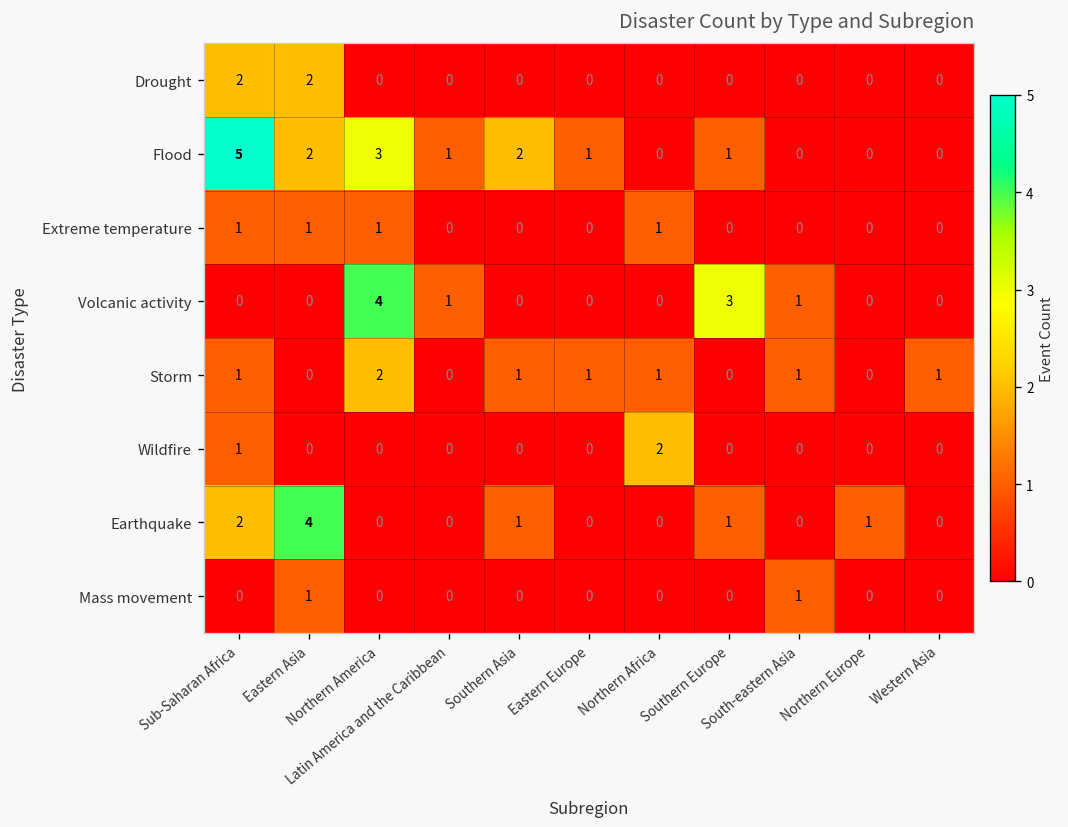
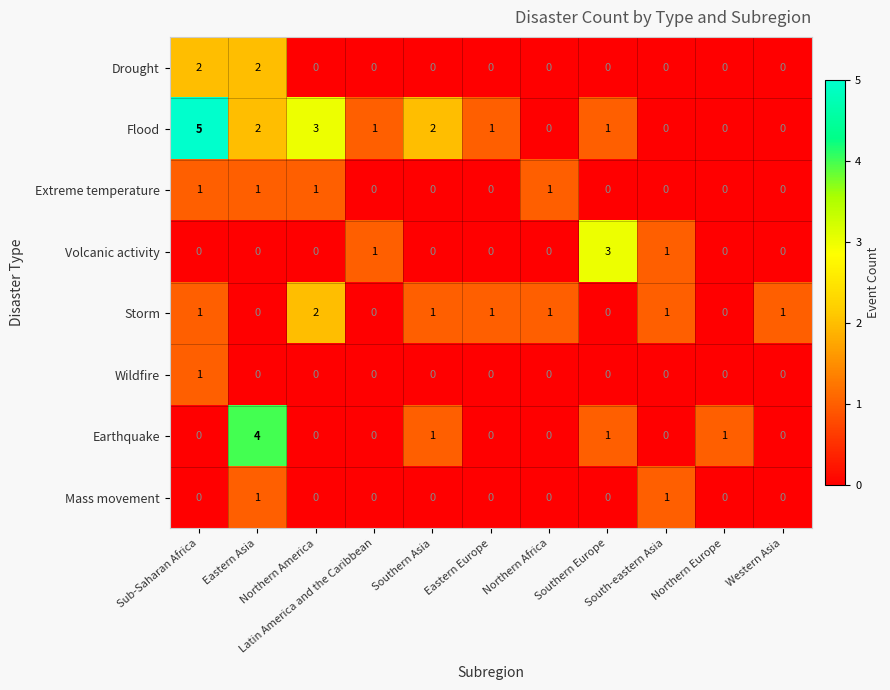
  {
    "Drought": {
      "Sub-Saharan Africa": 2,
      "Eastern Asia": 2,
      "Northern America": 0,
      "Latin America and the Caribbean": 0,
      "Southern Asia": 0,
      "Eastern Europe": 0,
      "Northern Africa": 0,
      "Southern Europe": 0,
      "South-eastern Asia": 0,
      "Northern Europe": 0,
      "Western Asia": 0
    },
    "Flood": {
      "Sub-Saharan Africa": 5,
      "Eastern Asia": 2,
      "Northern America": 3,
      "Latin America and the Caribbean": 1,
      "Southern Asia": 2,
      "Eastern Europe": 1,
      "Northern Africa": 0,
      "Southern Europe": 1,
      "South-eastern Asia": 0,
      "Northern Europe": 0,
      "Western Asia": 0
    },
    "Extreme temperature": {
      "Sub-Saharan Africa": 1,
      "Eastern Asia": 1,
      "Northern America": 1,
      "Latin America and the Caribbean": 0,
      "Southern Asia": 0,
      "Eastern Europe": 0,
      "Northern Africa": 1,
      "Southern Europe": 0,
      "South-eastern Asia": 0,
      "Northern Europe": 0,
      "Western Asia": 0
    },
    "Volcanic activity": {
      "Sub-Saharan Africa": 0,
      "Eastern Asia": 0,
-     "Northern America": 4,
+     "Northern America": 0,
      "Latin America and the Caribbean": 1,
      "Southern Asia": 0,
      "Eastern Europe": 0,
      "Northern Africa": 0,
      "Southern Europe": 3,
      "South-eastern Asia": 1,
      "Northern Europe": 0,
      "Western Asia": 0
    },
    "Storm": {
      "Sub-Saharan Africa": 1,
      "Eastern Asia": 0,
      "Northern America": 2,
      "Latin America and the Caribbean": 0,
      "Southern Asia": 1,
      "Eastern Europe": 1,
      "Northern Africa": 1,
      "Southern Europe": 0,
      "South-eastern Asia": 1,
      "Northern Europe": 0,
      "Western Asia": 1
    },
    "Wildfire": {
      "Sub-Saharan Africa": 1,
      "Eastern Asia": 0,
      "Northern America": 0,
      "Latin America and the Caribbean": 0,
      "Southern Asia": 0,
      "Eastern Europe": 0,
-     "Northern Africa": 2,
+     "Northern Africa": 0,
      "Southern Europe": 0,
      "South-eastern Asia": 0,
      "Northern Europe": 0,
      "Western Asia": 0
    },
    "Earthquake": {
-     "Sub-Saharan Africa": 2,
+     "Sub-Saharan Africa": 0,
      "Eastern Asia": 4,
      "Northern America": 0,
      "Latin America and the Caribbean": 0,
      "Southern Asia": 1,
      "Eastern Europe": 0,
      "Northern Africa": 0,
      "Southern Europe": 1,
      "South-eastern Asia": 0,
      "Northern Europe": 1,
      "Western Asia": 0
    },
    "Mass movement": {
      "Sub-Saharan Africa": 0,
      "Eastern Asia": 1,
      "Northern America": 0,
      "Latin America and the Caribbean": 0,
      "Southern Asia": 0,
      "Eastern Europe": 0,
      "Northern Africa": 0,
      "Southern Europe": 0,
      "South-eastern Asia": 1,
      "Northern Europe": 0,
      "Western Asia": 0
    }
  }
